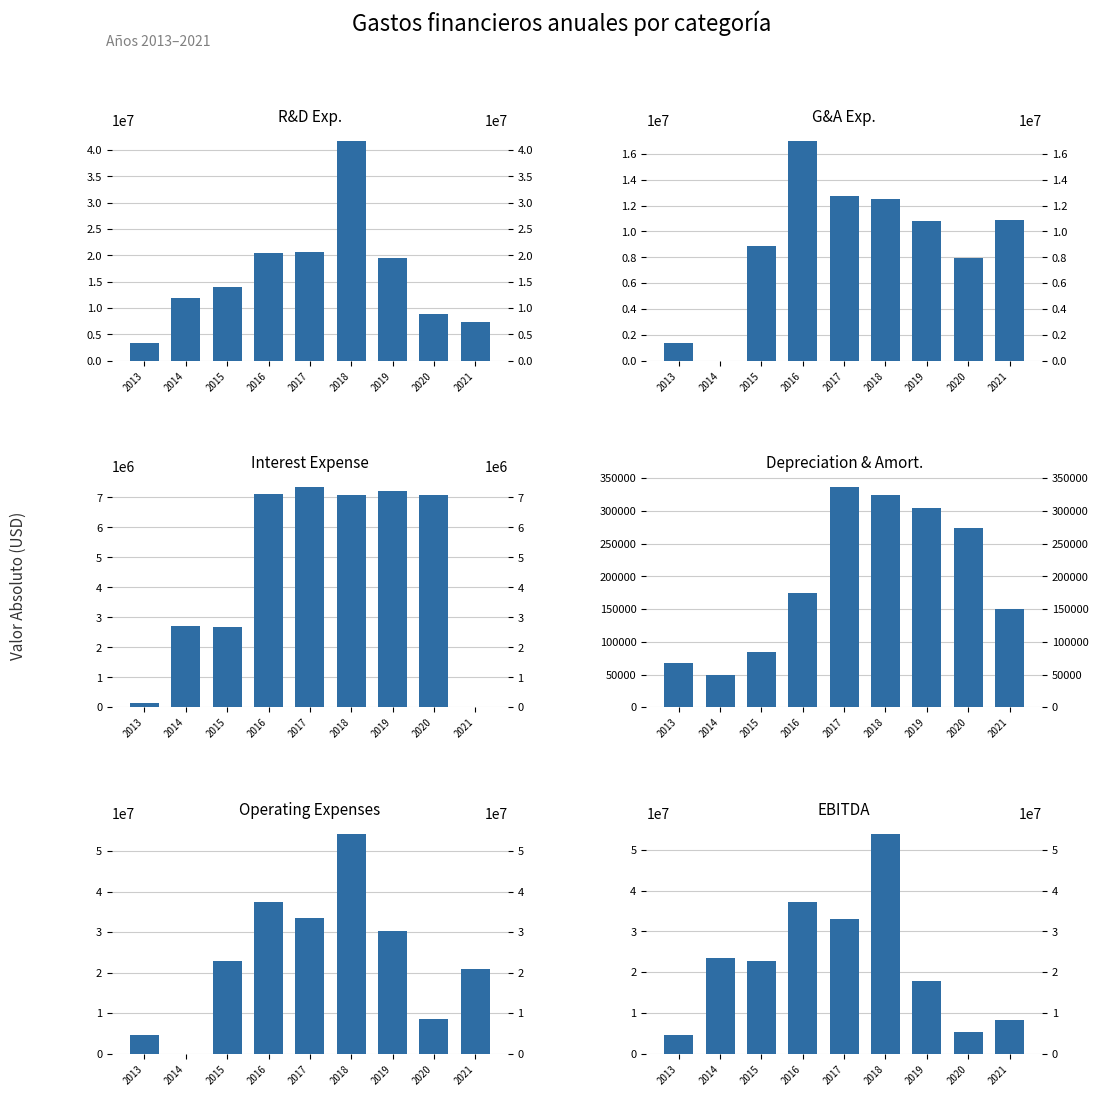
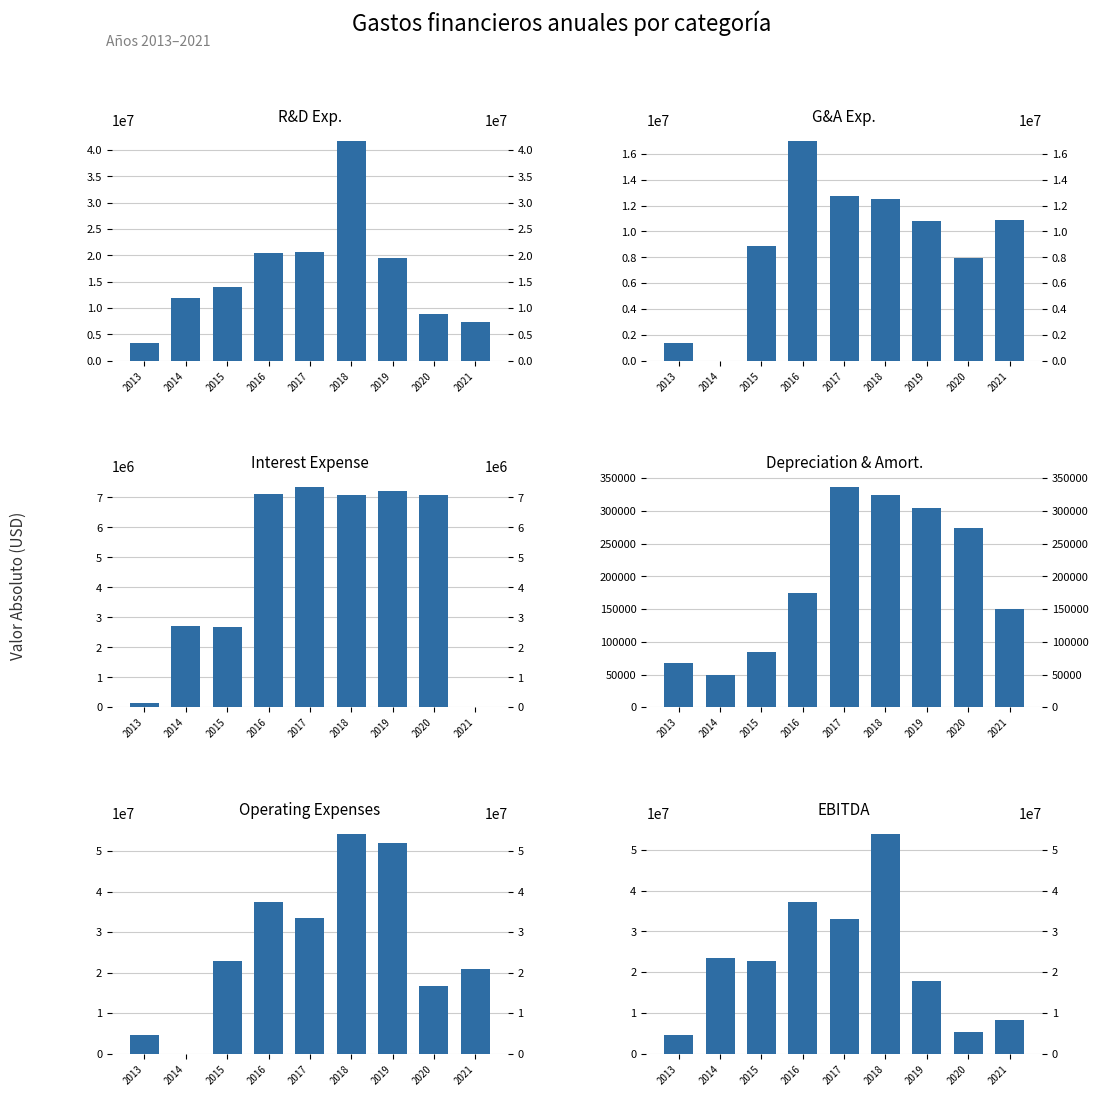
  {
    "R&D Exp.": {
      "2013": 3000000,
      "2014": 12000000,
      "2015": 14000000,
      "2016": 20000000,
      "2017": 21000000,
      "2018": 42000000,
      "2019": 19000000,
      "2020": 9000000,
      "2021": 7000000
    },
    "G&A Exp.": {
      "2013": 1400000,
      "2014": 0,
      "2015": 8900000,
      "2016": 17000000,
      "2017": 12800000,
      "2018": 12500000,
      "2019": 10800000,
      "2020": 7900000,
      "2021": 10800000
    },
    "Interest Expense": {
      "2013": 200000,
      "2014": 2700000,
      "2015": 2700000,
      "2016": 7100000,
      "2017": 7300000,
      "2018": 7100000,
      "2019": 7200000,
      "2020": 7100000,
      "2021": 0
    },
    "Depreciation & Amort.": {
      "2013": 70000,
      "2014": 50000,
      "2015": 80000,
      "2016": 180000,
      "2017": 340000,
      "2018": 320000,
      "2019": 300000,
      "2020": 270000,
      "2021": 150000
    },
    "Operating Expenses": {
      "2013": 5000000,
      "2014": 0,
      "2015": 23000000,
      "2016": 37000000,
      "2017": 33000000,
      "2018": 54000000,
-     "2019": 30000000,
-     "2020": 9000000,
+     "2019": 52000000,
+     "2020": 17000000,
      "2021": 21000000
    },
    "EBITDA": {
      "2013": 5000000,
      "2014": 24000000,
      "2015": 23000000,
      "2016": 37000000,
      "2017": 33000000,
      "2018": 54000000,
      "2019": 18000000,
      "2020": 5000000,
      "2021": 8000000
    }
  }
